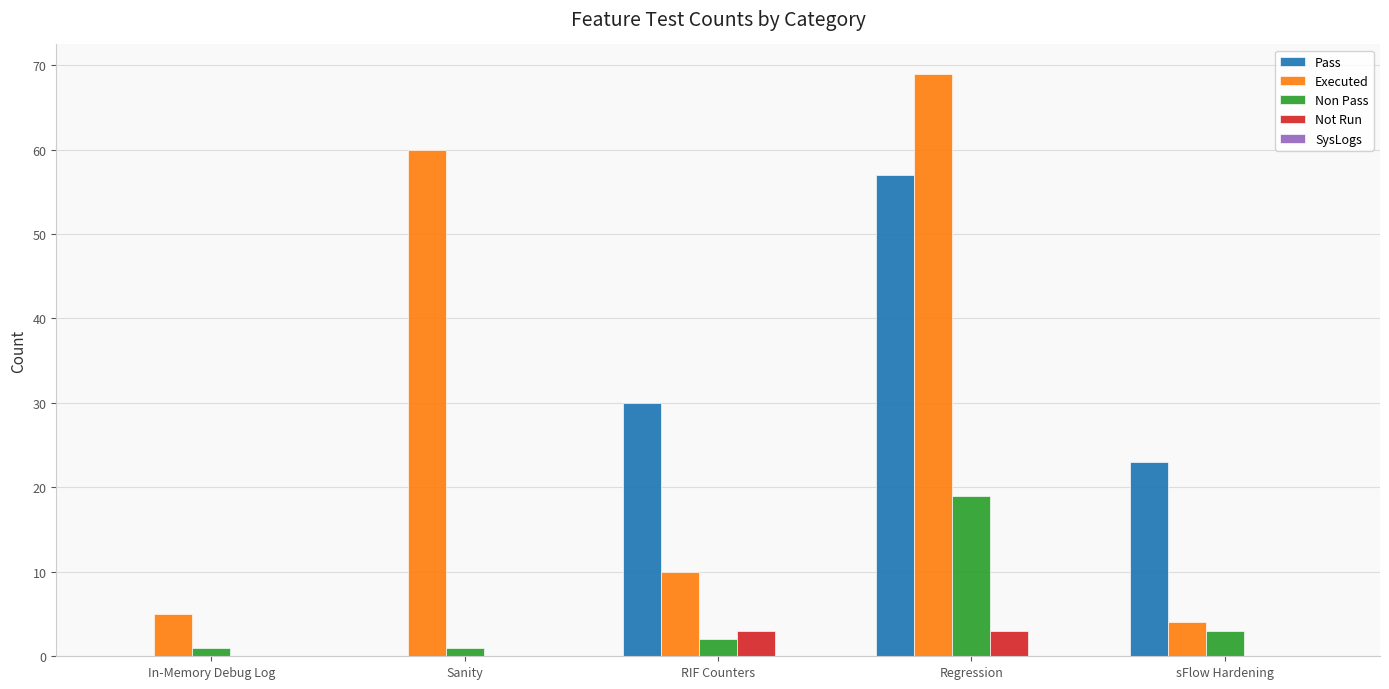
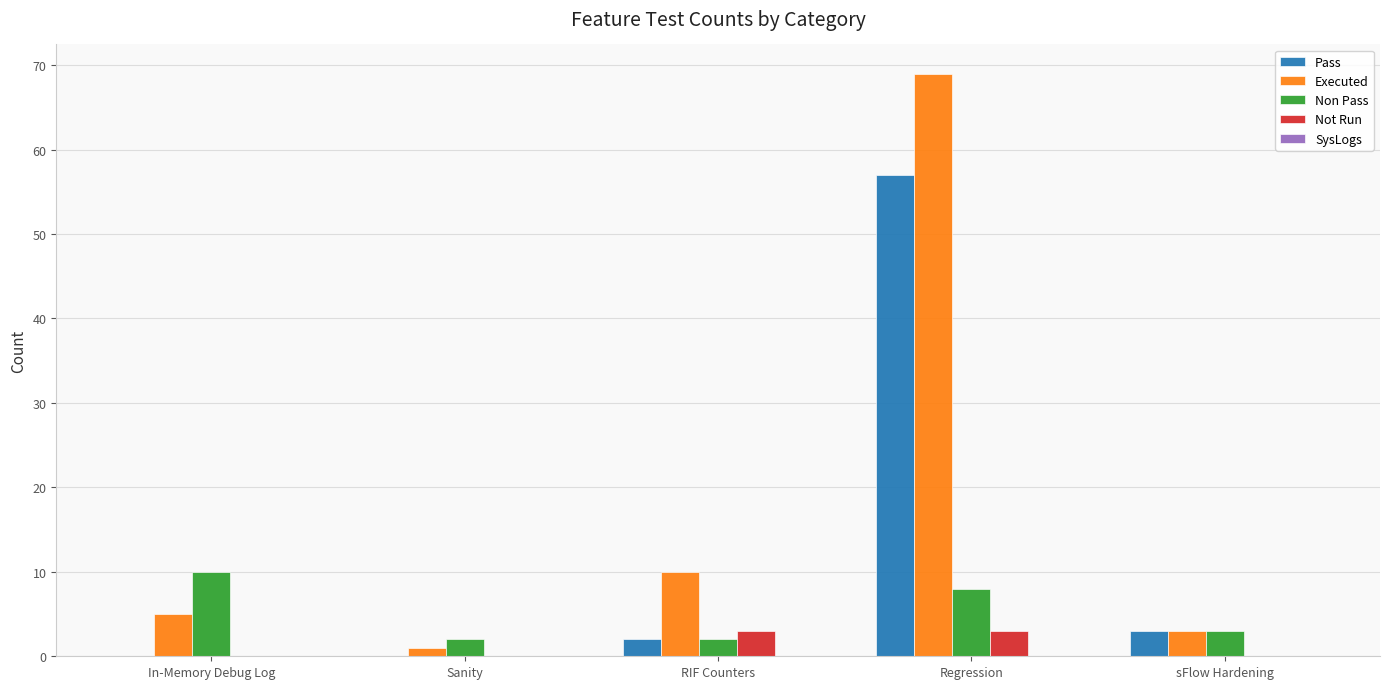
  {
    "Pass": {
      "In-Memory Debug Log": 0,
      "Sanity": 0,
-     "RIF Counters": 30,
+     "RIF Counters": 2,
      "Regression": 57,
-     "sFlow Hardening": 23
+     "sFlow Hardening": 3
    },
    "Executed": {
      "In-Memory Debug Log": 5,
-     "Sanity": 60,
+     "Sanity": 1,
      "RIF Counters": 10,
      "Regression": 69,
-     "sFlow Hardening": 4
+     "sFlow Hardening": 3
    },
    "Non Pass": {
-     "In-Memory Debug Log": 1,
-     "Sanity": 1,
+     "In-Memory Debug Log": 10,
+     "Sanity": 2,
      "RIF Counters": 2,
-     "Regression": 19,
+     "Regression": 8,
      "sFlow Hardening": 3
    },
    "Not Run": {
      "In-Memory Debug Log": 0,
      "Sanity": 0,
      "RIF Counters": 3,
      "Regression": 3,
      "sFlow Hardening": 0
    },
    "SysLogs": {
      "In-Memory Debug Log": 0,
      "Sanity": 0,
      "RIF Counters": 0,
      "Regression": 0,
      "sFlow Hardening": 0
    }
  }
